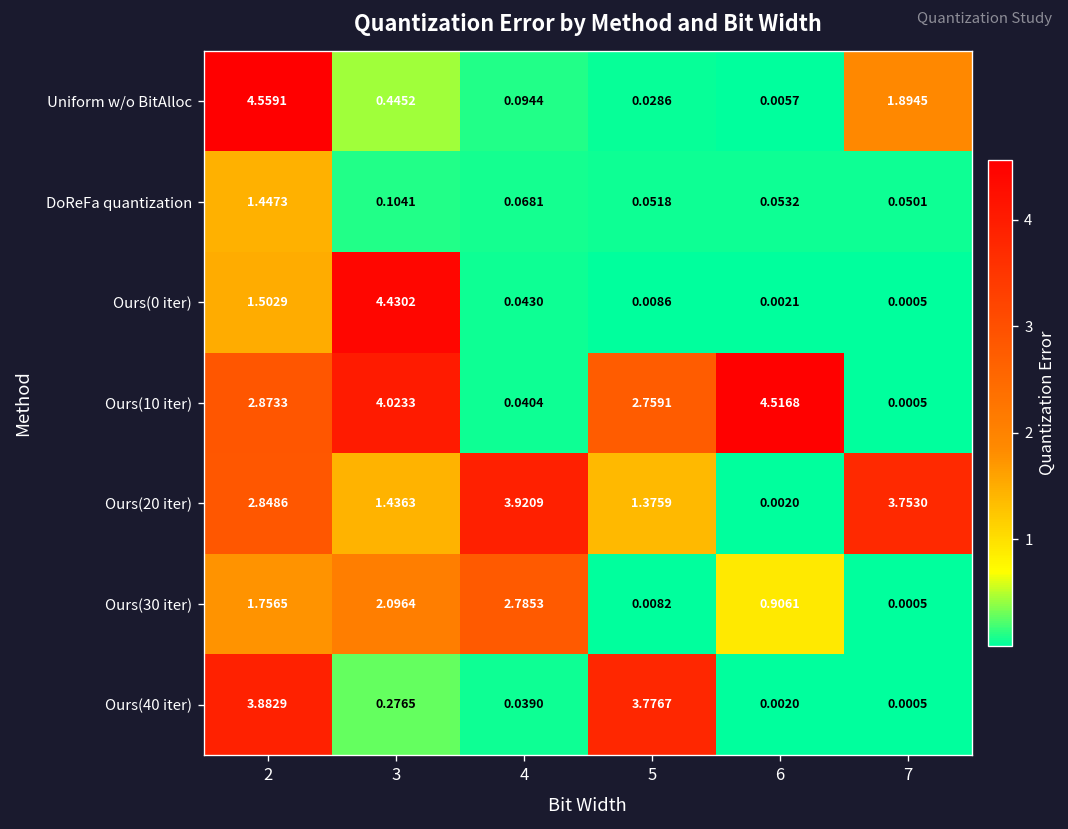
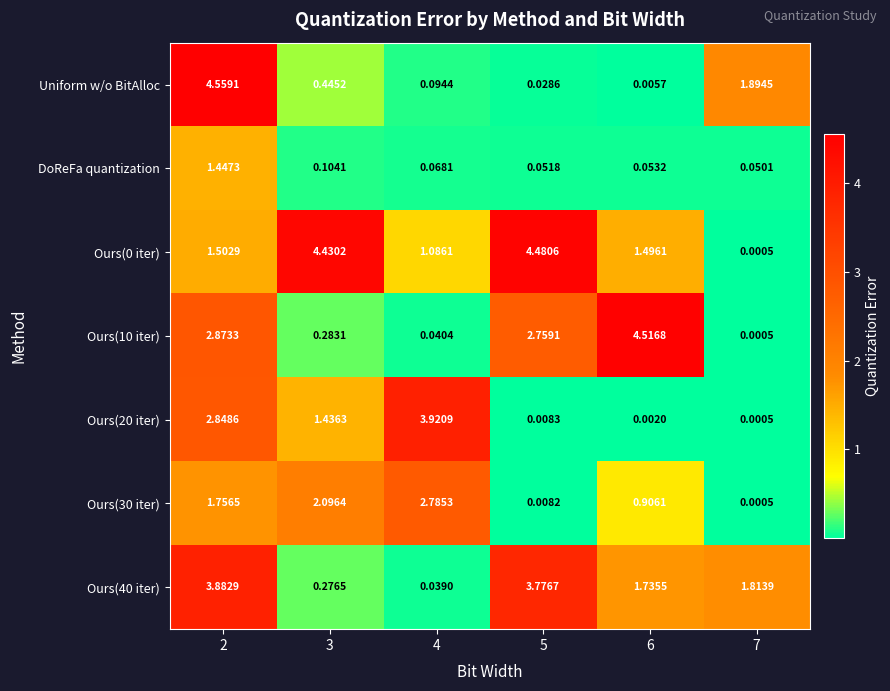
  {
    "Uniform w/o BitAlloc": {
      "2": 4.5591,
      "3": 0.4452,
      "4": 0.0944,
      "5": 0.0286,
      "6": 0.0057,
      "7": 1.8945
    },
    "DoReFa quantization": {
      "2": 1.4473,
      "3": 0.1041,
      "4": 0.0681,
      "5": 0.0518,
      "6": 0.0532,
      "7": 0.0501
    },
    "Ours(0 iter)": {
      "2": 1.5029,
      "3": 4.4302,
-     "4": 0.0430,
-     "5": 0.0086,
-     "6": 0.0021,
+     "4": 1.0861,
+     "5": 4.4806,
+     "6": 1.4961,
      "7": 0.0005
    },
    "Ours(10 iter)": {
      "2": 2.8733,
-     "3": 4.0233,
+     "3": 0.2831,
      "4": 0.0404,
      "5": 2.7591,
      "6": 4.5168,
      "7": 0.0005
    },
    "Ours(20 iter)": {
      "2": 2.8486,
      "3": 1.4363,
      "4": 3.9209,
-     "5": 1.3759,
+     "5": 0.0083,
      "6": 0.0020,
-     "7": 3.7530
+     "7": 0.0005
    },
    "Ours(30 iter)": {
      "2": 1.7565,
      "3": 2.0964,
      "4": 2.7853,
      "5": 0.0082,
      "6": 0.9061,
      "7": 0.0005
    },
    "Ours(40 iter)": {
      "2": 3.8829,
      "3": 0.2765,
      "4": 0.0390,
      "5": 3.7767,
-     "6": 0.0020,
-     "7": 0.0005
+     "6": 1.7355,
+     "7": 1.8139
    }
  }
